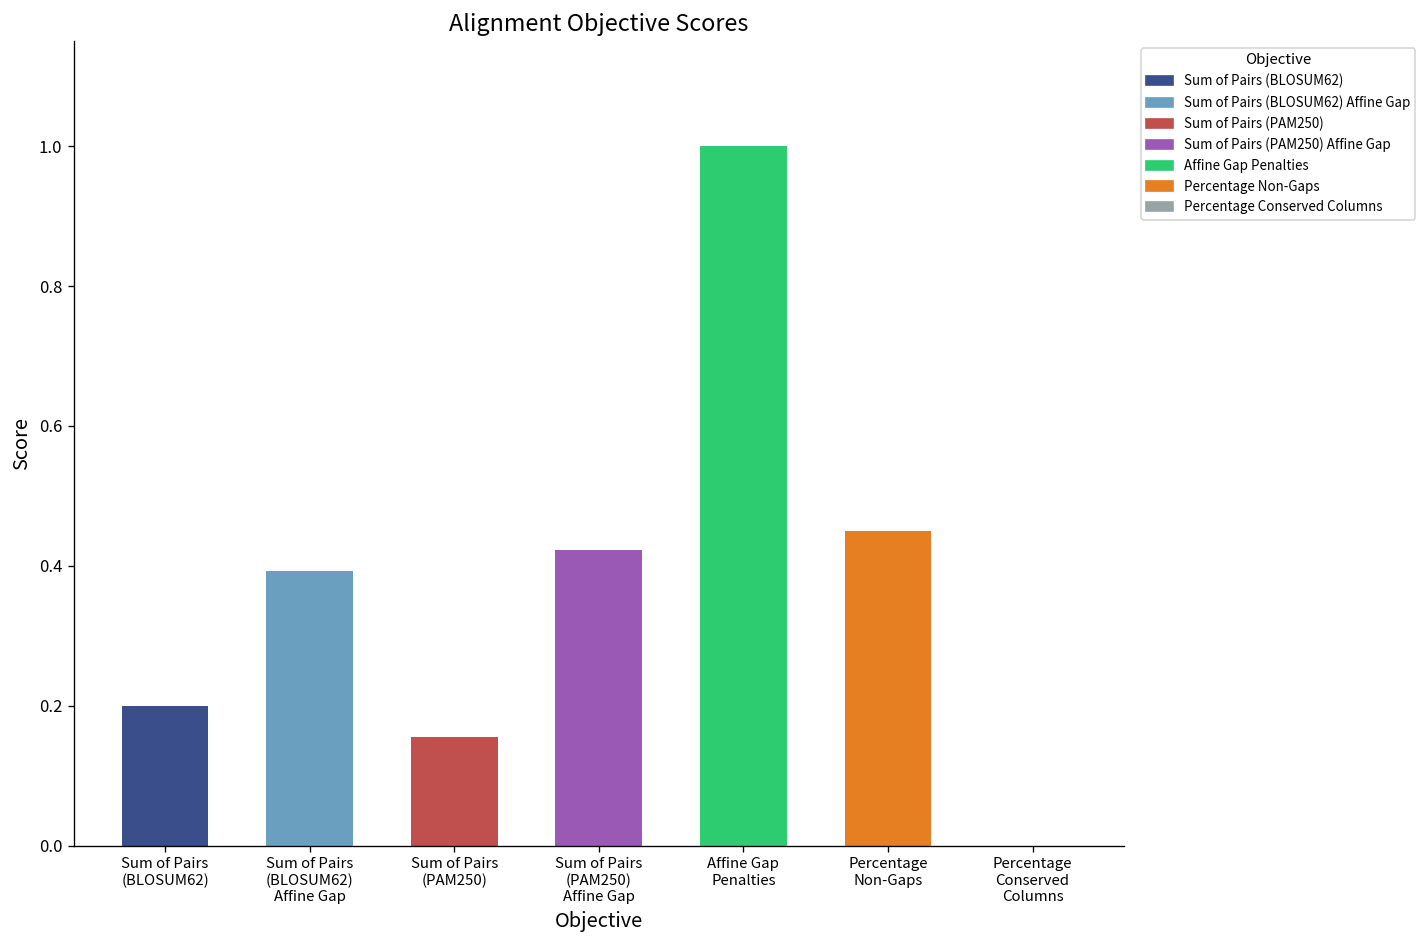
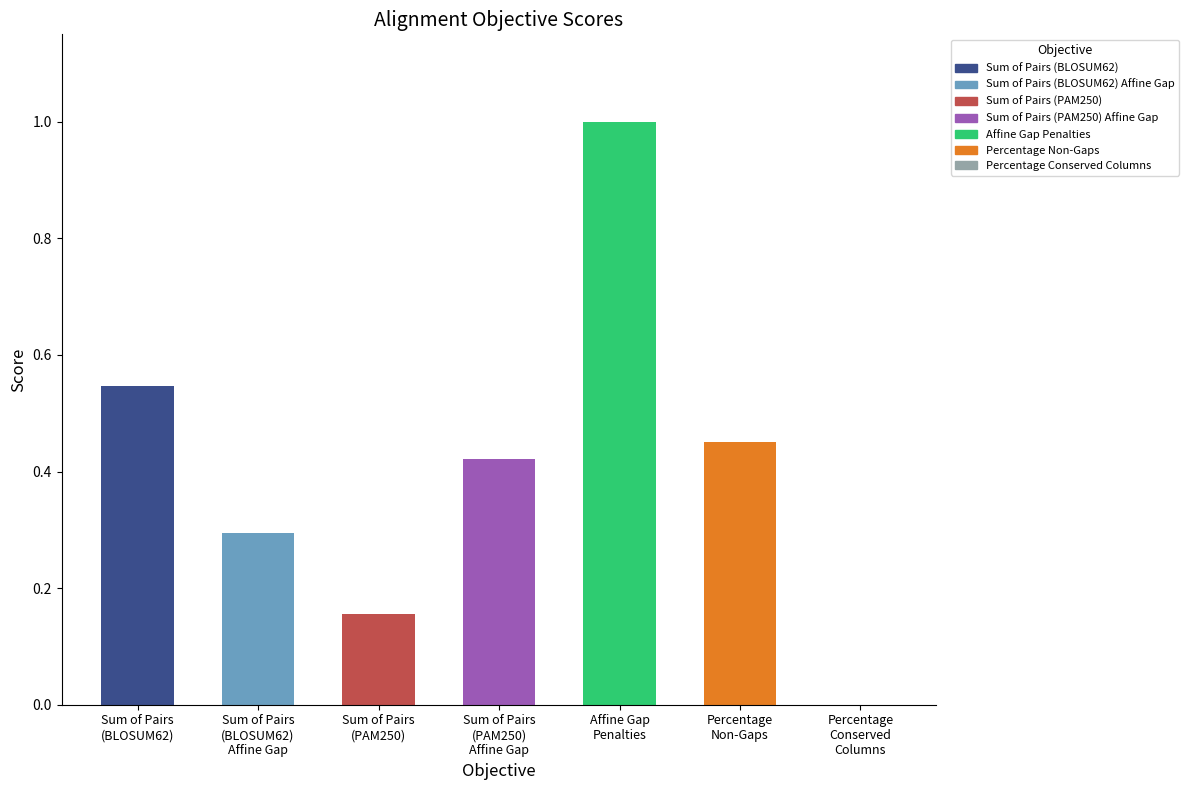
  {
-   "Sum of Pairs (BLOSUM62)": 0.20,
-   "Sum of Pairs (BLOSUM62) Affine Gap": 0.39,
+   "Sum of Pairs (BLOSUM62)": 0.55,
+   "Sum of Pairs (BLOSUM62) Affine Gap": 0.29,
    "Sum of Pairs (PAM250)": 0.15,
    "Sum of Pairs (PAM250) Affine Gap": 0.42,
    "Affine Gap Penalties": 1.00,
    "Percentage Non-Gaps": 0.45,
    "Percentage Conserved Columns": 0.00
  }
